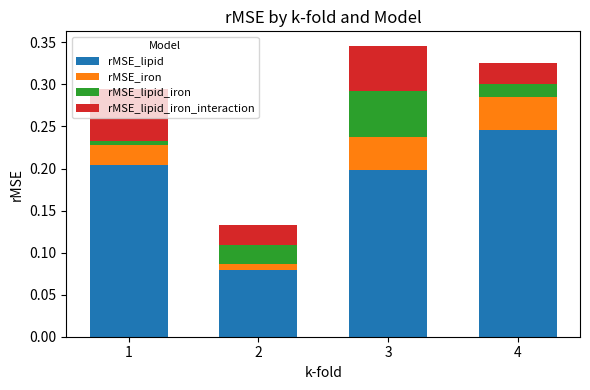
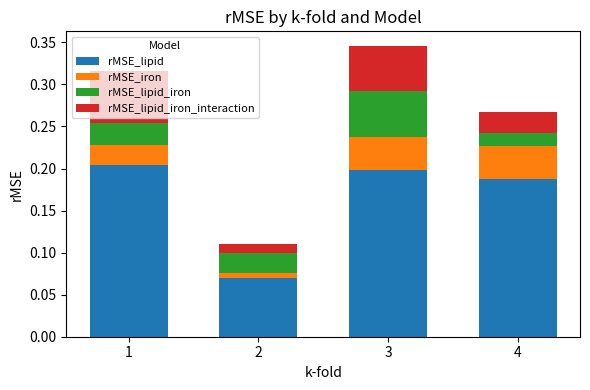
  {
    "rMSE_lipid": {
      "1": 0.20,
-     "2": 0.08,
+     "2": 0.07,
      "3": 0.20,
-     "4": 0.25
+     "4": 0.19
    },
    "rMSE_iron": {
      "1": 0.02,
      "2": 0.01,
      "3": 0.04,
      "4": 0.04
    },
    "rMSE_lipid_iron": {
-     "1": 0.01,
+     "1": 0.03,
      "2": 0.02,
      "3": 0.05,
      "4": 0.02
    },
    "rMSE_lipid_iron_interaction": {
-     "2": 0.02,
+     "2": 0.01,
      "3": 0.05,
      "4": 0.03
    }
  }
